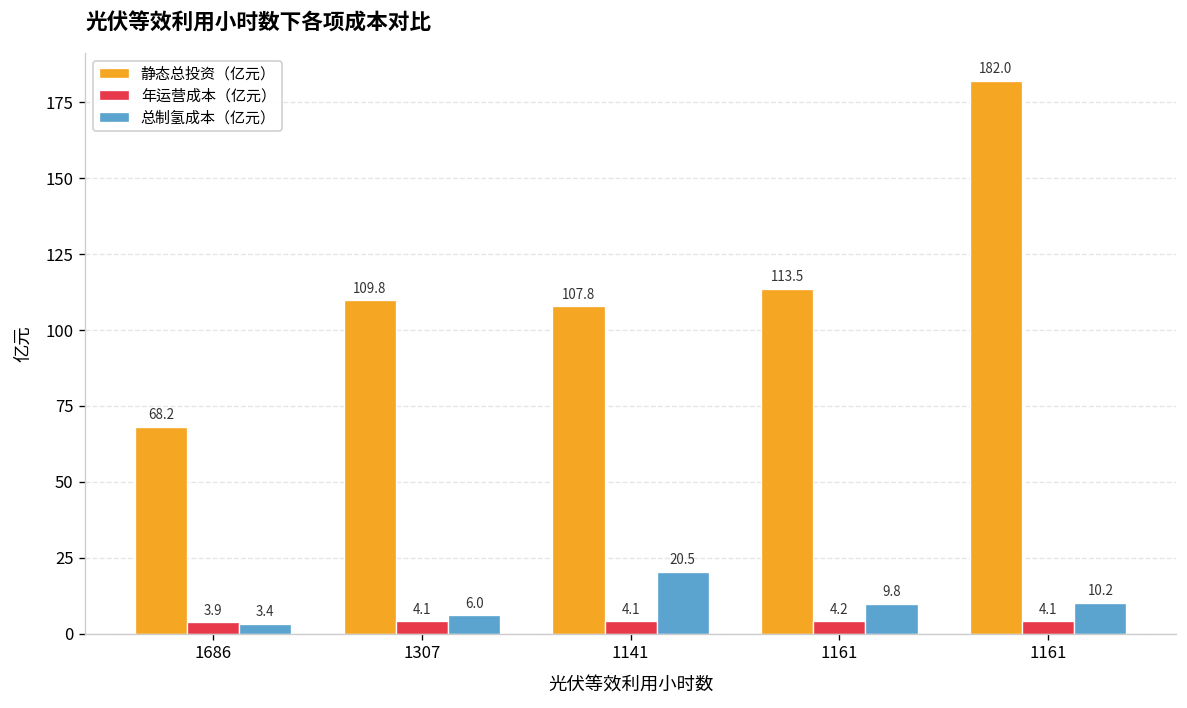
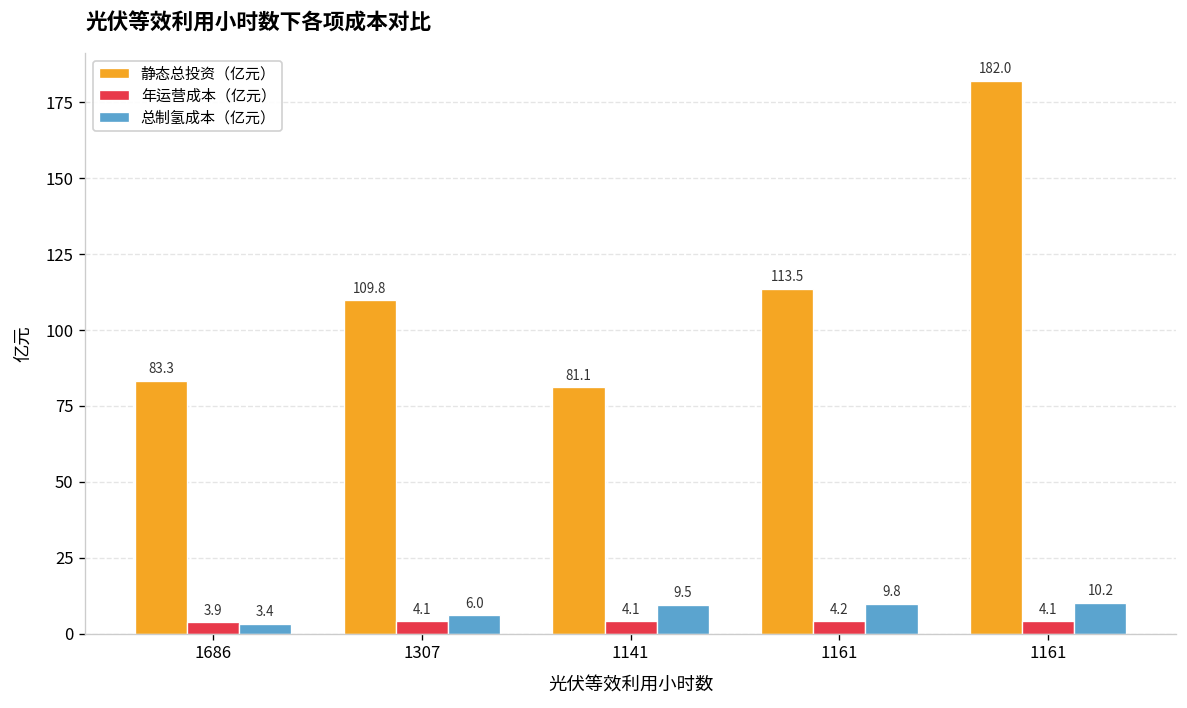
  {
    "静态总投资（亿元）": {
-     "1686": 68.2,
+     "1686": 83.3,
      "1307": 109.8,
-     "1141": 107.8
+     "1141": 81.1
    },
    "年运营成本（亿元）": {
      "1686": 3.9,
      "1307": 4.1,
      "1141": 4.1
    },
    "总制氢成本（亿元）": {
      "1686": 3.4,
      "1307": 6.0,
-     "1141": 20.5
+     "1141": 9.5
    }
  }
